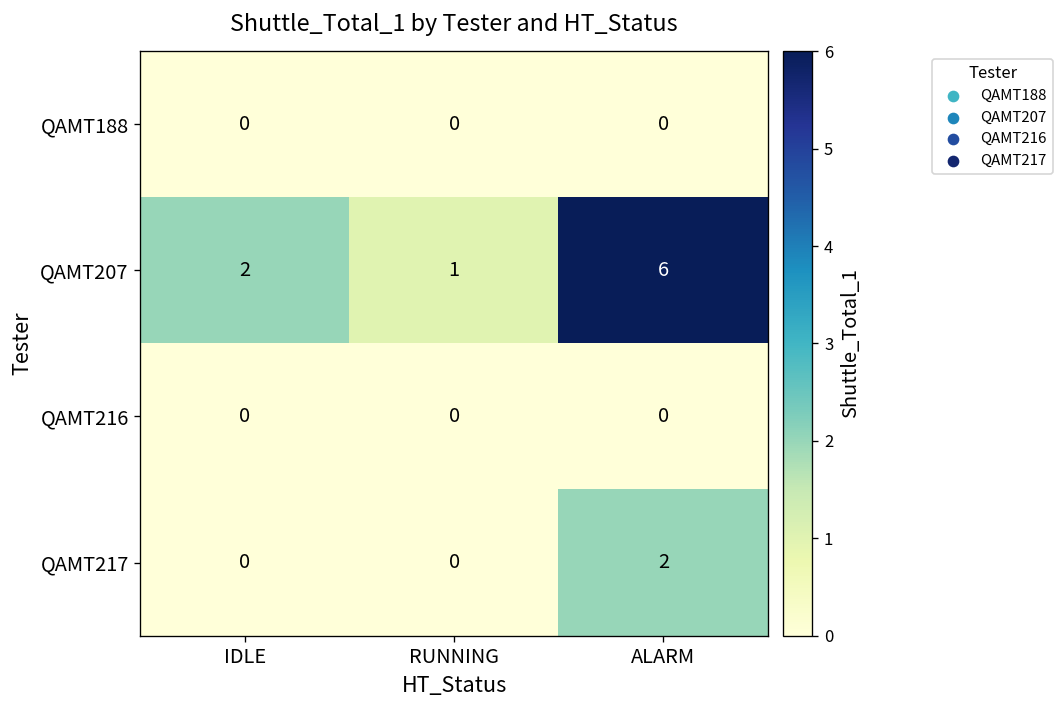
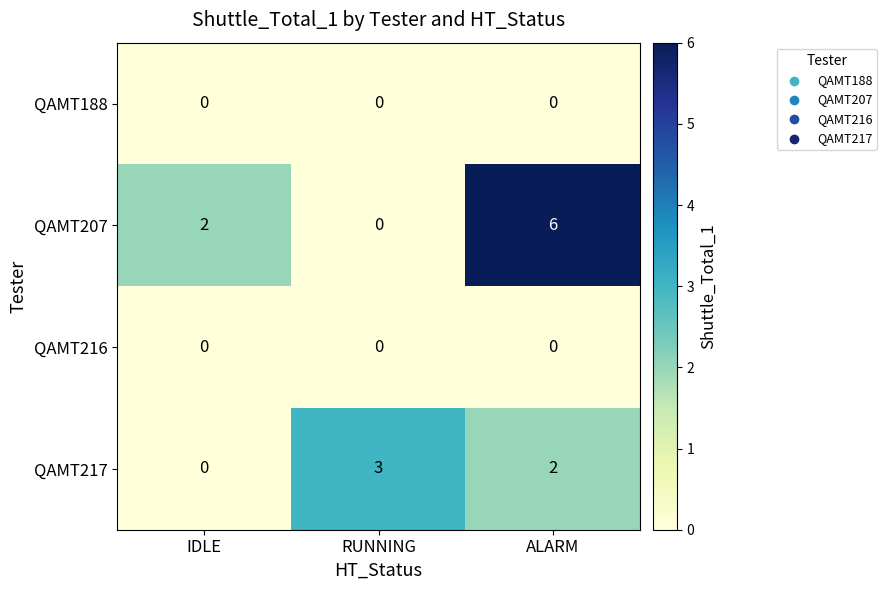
  {
    "QAMT188": {
      "IDLE": 0,
      "RUNNING": 0,
      "ALARM": 0
    },
    "QAMT207": {
      "IDLE": 2,
-     "RUNNING": 1,
+     "RUNNING": 0,
      "ALARM": 6
    },
    "QAMT216": {
      "IDLE": 0,
      "RUNNING": 0,
      "ALARM": 0
    },
    "QAMT217": {
      "IDLE": 0,
-     "RUNNING": 0,
+     "RUNNING": 3,
      "ALARM": 2
    }
  }
